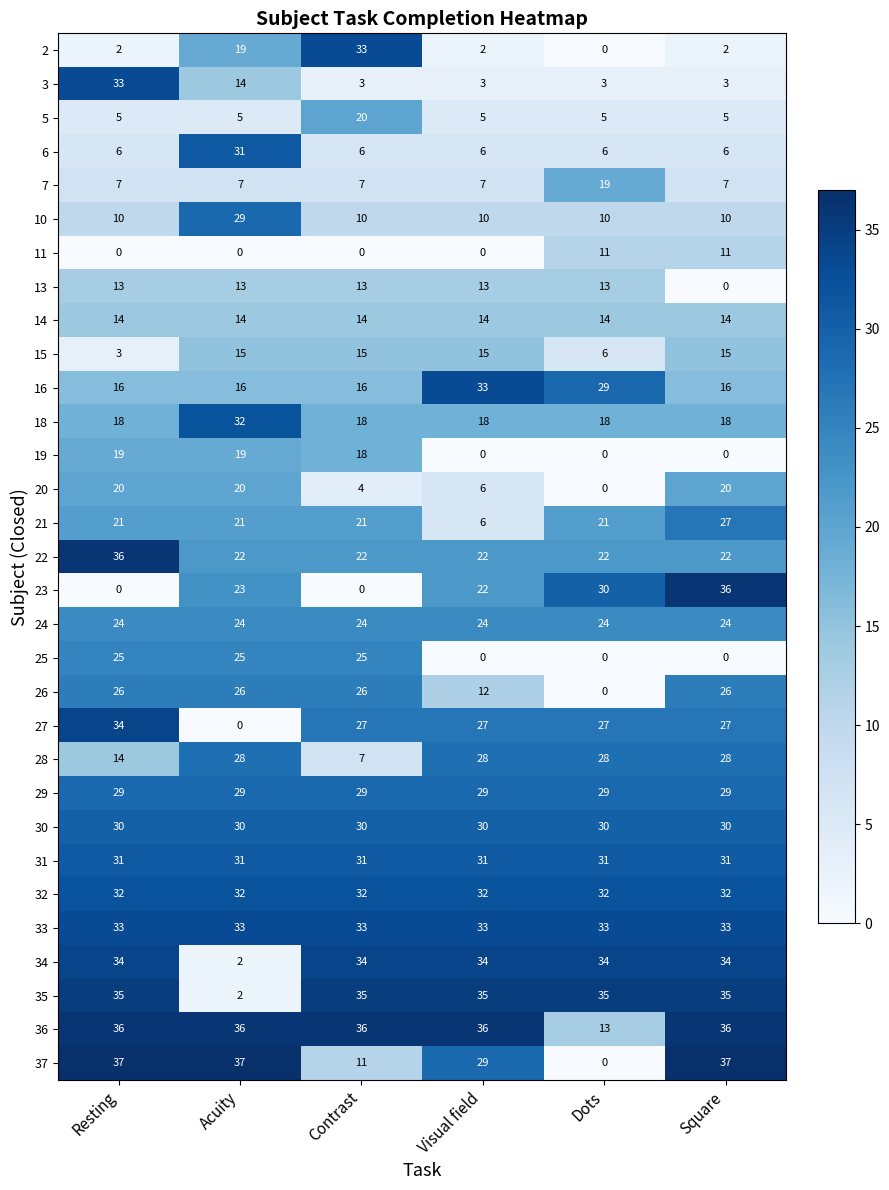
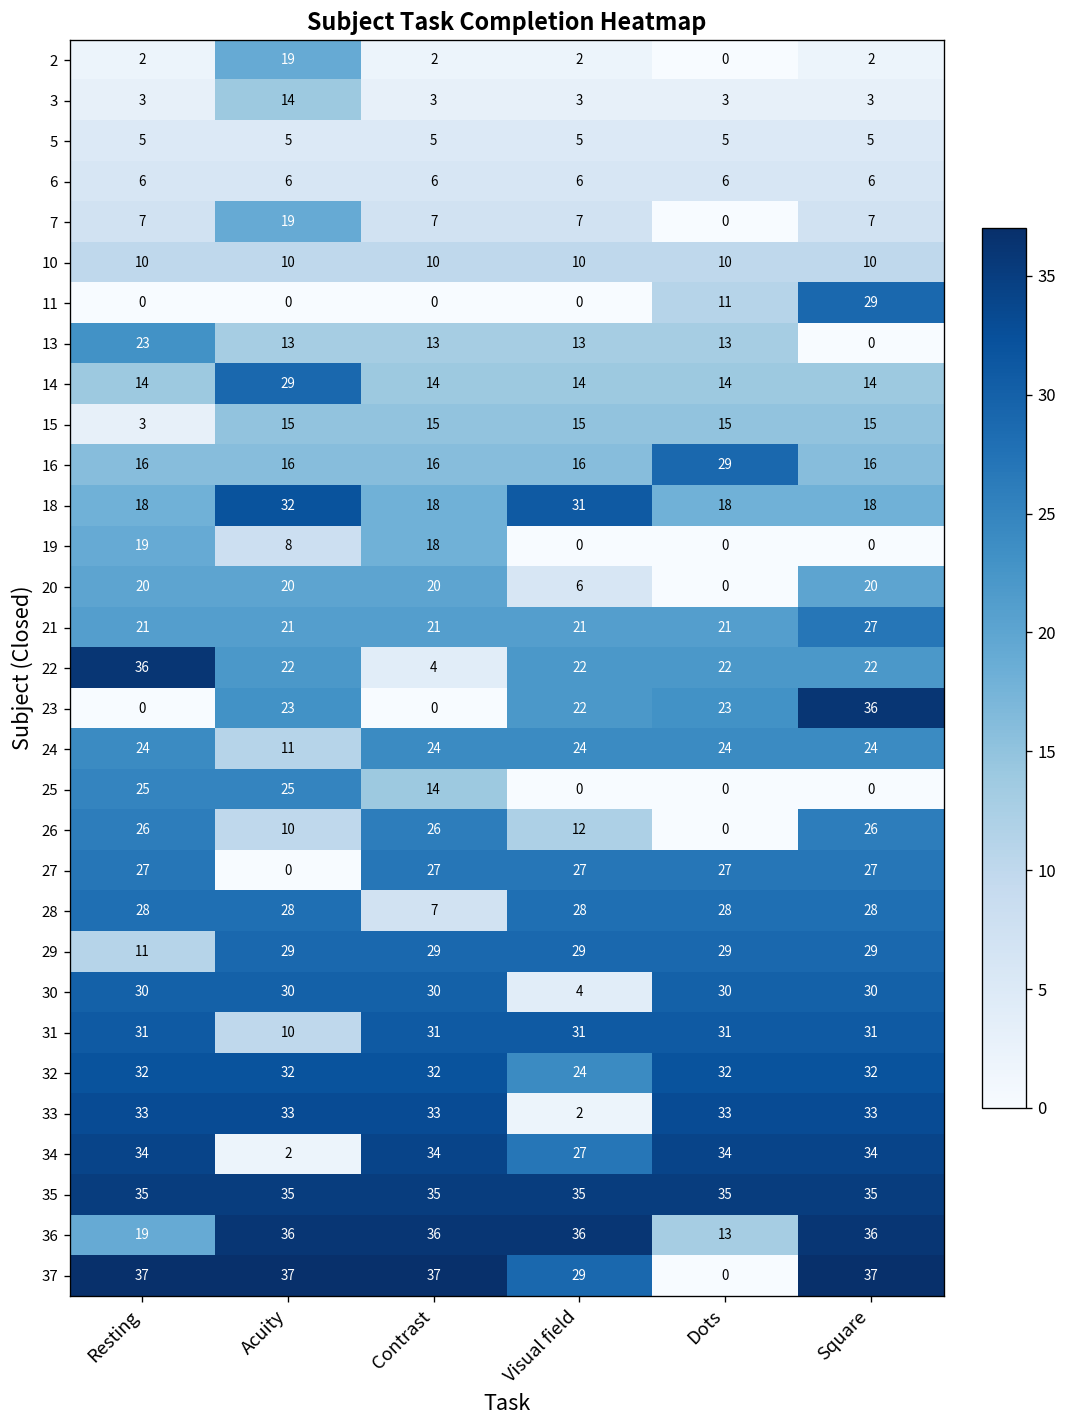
  {
    "2": {
      "Resting": 2,
      "Acuity": 19,
-     "Contrast": 33,
+     "Contrast": 2,
      "Visual field": 2,
      "Dots": 0,
      "Square": 2
    },
    "3": {
-     "Resting": 33,
+     "Resting": 3,
      "Acuity": 14,
      "Contrast": 3,
      "Visual field": 3,
      "Dots": 3,
      "Square": 3
    },
    "5": {
      "Resting": 5,
      "Acuity": 5,
-     "Contrast": 20,
+     "Contrast": 5,
      "Visual field": 5,
      "Dots": 5,
      "Square": 5
    },
    "6": {
      "Resting": 6,
-     "Acuity": 31,
+     "Acuity": 6,
      "Contrast": 6,
      "Visual field": 6,
      "Dots": 6,
      "Square": 6
    },
    "7": {
      "Resting": 7,
-     "Acuity": 7,
+     "Acuity": 19,
      "Contrast": 7,
      "Visual field": 7,
-     "Dots": 19,
+     "Dots": 0,
      "Square": 7
    },
    "10": {
      "Resting": 10,
-     "Acuity": 29,
+     "Acuity": 10,
      "Contrast": 10,
      "Visual field": 10,
      "Dots": 10,
      "Square": 10
    },
    "11": {
      "Resting": 0,
      "Acuity": 0,
      "Contrast": 0,
      "Visual field": 0,
      "Dots": 11,
-     "Square": 11
+     "Square": 29
    },
    "13": {
-     "Resting": 13,
+     "Resting": 23,
      "Acuity": 13,
      "Contrast": 13,
      "Visual field": 13,
      "Dots": 13,
      "Square": 0
    },
    "14": {
      "Resting": 14,
-     "Acuity": 14,
+     "Acuity": 29,
      "Contrast": 14,
      "Visual field": 14,
      "Dots": 14,
      "Square": 14
    },
    "15": {
      "Resting": 3,
      "Acuity": 15,
      "Contrast": 15,
      "Visual field": 15,
-     "Dots": 6,
+     "Dots": 15,
      "Square": 15
    },
    "16": {
      "Resting": 16,
      "Acuity": 16,
      "Contrast": 16,
-     "Visual field": 33,
+     "Visual field": 16,
      "Dots": 29,
      "Square": 16
    },
    "18": {
      "Resting": 18,
      "Acuity": 32,
      "Contrast": 18,
-     "Visual field": 18,
+     "Visual field": 31,
      "Dots": 18,
      "Square": 18
    },
    "19": {
      "Resting": 19,
-     "Acuity": 19,
+     "Acuity": 8,
      "Contrast": 18,
      "Visual field": 0,
      "Dots": 0,
      "Square": 0
    },
    "20": {
      "Resting": 20,
      "Acuity": 20,
-     "Contrast": 4,
+     "Contrast": 20,
      "Visual field": 6,
      "Dots": 0,
      "Square": 20
    },
    "21": {
      "Resting": 21,
      "Acuity": 21,
      "Contrast": 21,
-     "Visual field": 6,
+     "Visual field": 21,
      "Dots": 21,
      "Square": 27
    },
    "22": {
      "Resting": 36,
      "Acuity": 22,
-     "Contrast": 22,
+     "Contrast": 4,
      "Visual field": 22,
      "Dots": 22,
      "Square": 22
    },
    "23": {
      "Resting": 0,
      "Acuity": 23,
      "Contrast": 0,
      "Visual field": 22,
-     "Dots": 30,
+     "Dots": 23,
      "Square": 36
    },
    "24": {
      "Resting": 24,
-     "Acuity": 24,
+     "Acuity": 11,
      "Contrast": 24,
      "Visual field": 24,
      "Dots": 24,
      "Square": 24
    },
    "25": {
      "Resting": 25,
      "Acuity": 25,
-     "Contrast": 25,
+     "Contrast": 14,
      "Visual field": 0,
      "Dots": 0,
      "Square": 0
    },
    "26": {
      "Resting": 26,
-     "Acuity": 26,
+     "Acuity": 10,
      "Contrast": 26,
      "Visual field": 12,
      "Dots": 0,
      "Square": 26
    },
    "27": {
-     "Resting": 34,
+     "Resting": 27,
      "Acuity": 0,
      "Contrast": 27,
      "Visual field": 27,
      "Dots": 27,
      "Square": 27
    },
    "28": {
-     "Resting": 14,
+     "Resting": 28,
      "Acuity": 28,
      "Contrast": 7,
      "Visual field": 28,
      "Dots": 28,
      "Square": 28
    },
    "29": {
-     "Resting": 29,
+     "Resting": 11,
      "Acuity": 29,
      "Contrast": 29,
      "Visual field": 29,
      "Dots": 29,
      "Square": 29
    },
    "30": {
      "Resting": 30,
      "Acuity": 30,
      "Contrast": 30,
-     "Visual field": 30,
+     "Visual field": 4,
      "Dots": 30,
      "Square": 30
    },
    "31": {
      "Resting": 31,
-     "Acuity": 31,
+     "Acuity": 10,
      "Contrast": 31,
      "Visual field": 31,
      "Dots": 31,
      "Square": 31
    },
    "32": {
      "Resting": 32,
      "Acuity": 32,
      "Contrast": 32,
-     "Visual field": 32,
+     "Visual field": 24,
      "Dots": 32,
      "Square": 32
    },
    "33": {
      "Resting": 33,
      "Acuity": 33,
      "Contrast": 33,
-     "Visual field": 33,
+     "Visual field": 2,
      "Dots": 33,
      "Square": 33
    },
    "34": {
      "Resting": 34,
      "Acuity": 2,
      "Contrast": 34,
-     "Visual field": 34,
+     "Visual field": 27,
      "Dots": 34,
      "Square": 34
    },
    "35": {
      "Resting": 35,
-     "Acuity": 2,
+     "Acuity": 35,
      "Contrast": 35,
      "Visual field": 35,
      "Dots": 35,
      "Square": 35
    },
    "36": {
-     "Resting": 36,
+     "Resting": 19,
      "Acuity": 36,
      "Contrast": 36,
      "Visual field": 36,
      "Dots": 13,
      "Square": 36
    },
    "37": {
      "Resting": 37,
      "Acuity": 37,
-     "Contrast": 11,
+     "Contrast": 37,
      "Visual field": 29,
      "Dots": 0,
      "Square": 37
    }
  }
